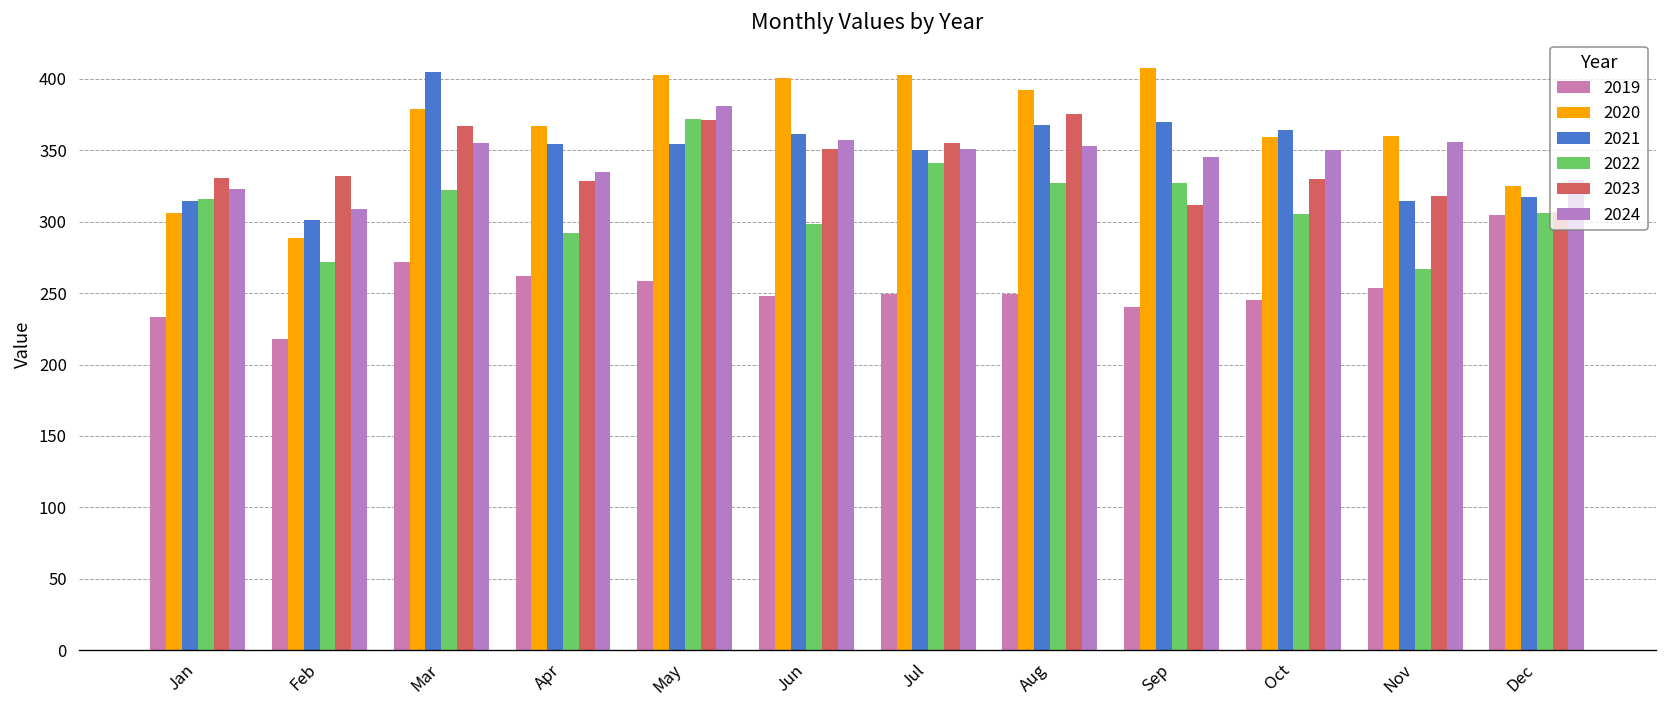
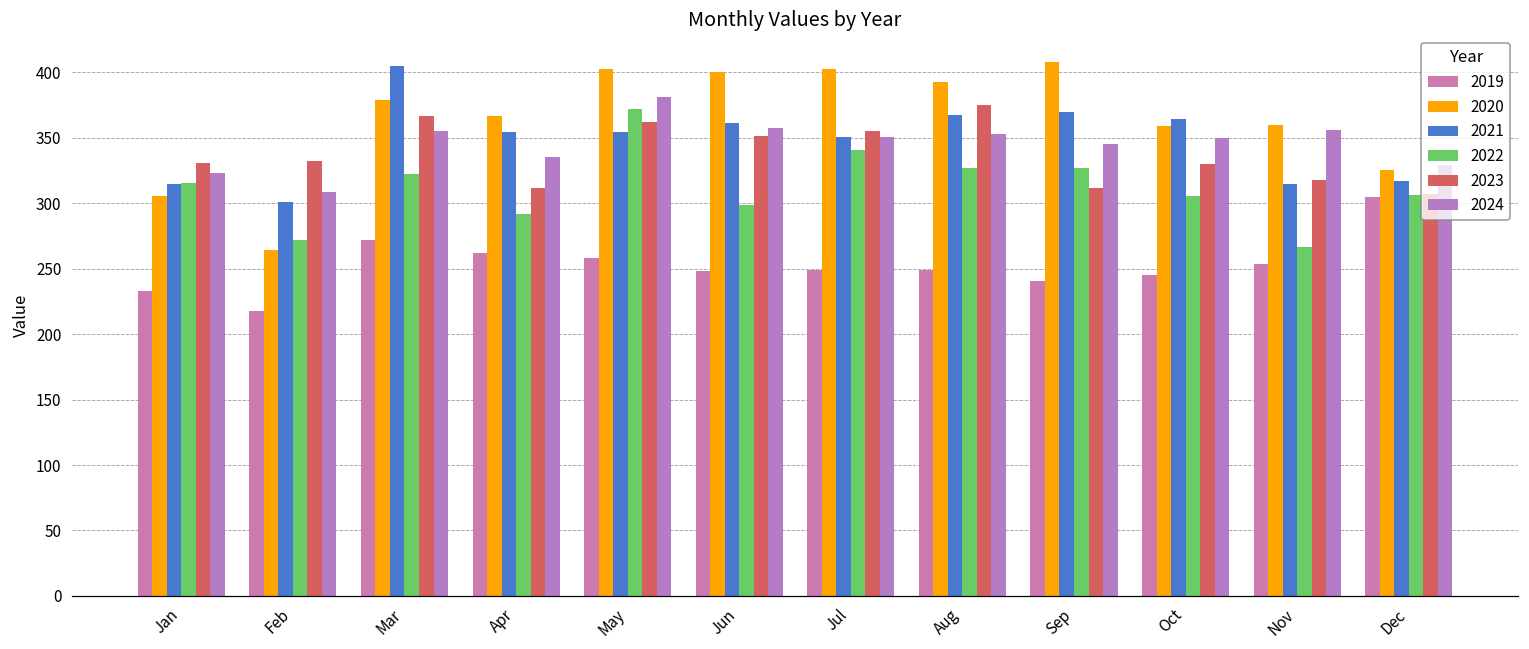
  {
    "2020": {
      "Jan": 306,
-     "Feb": 289,
+     "Feb": 264,
      "Mar": 379,
      "Apr": 367,
      "May": 403,
      "Jun": 401,
      "Jul": 403,
      "Aug": 392,
      "Sep": 408,
      "Oct": 359,
      "Nov": 360,
      "Dec": 325
    },
    "2021": {
      "Jan": 315,
      "Feb": 301,
      "Mar": 405,
      "Apr": 354,
      "May": 355,
      "Jun": 362,
      "Jul": 350,
      "Aug": 368,
      "Sep": 370,
      "Oct": 365,
      "Nov": 315,
      "Dec": 317
    },
    "2022": {
      "Jan": 316,
      "Feb": 272,
      "Mar": 322,
      "Apr": 292,
      "May": 372,
      "Jun": 298,
      "Jul": 341,
      "Aug": 327,
      "Sep": 327,
      "Oct": 305,
      "Nov": 267,
      "Dec": 306
    },
    "2023": {
      "Jan": 331,
      "Feb": 332,
      "Mar": 367,
-     "Apr": 328,
-     "May": 371,
+     "Apr": 312,
+     "May": 362,
      "Jun": 351,
      "Jul": 355,
      "Aug": 375,
      "Sep": 312,
      "Oct": 330,
      "Nov": 318
    }
  }
